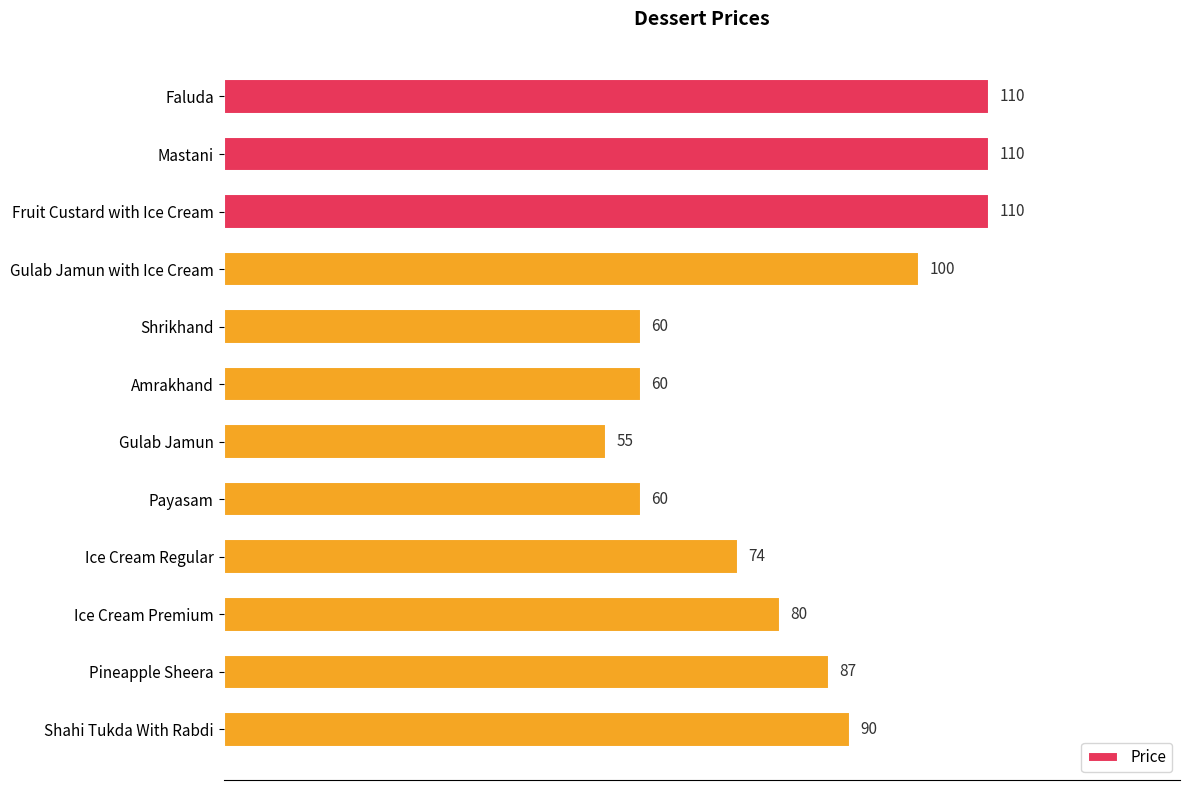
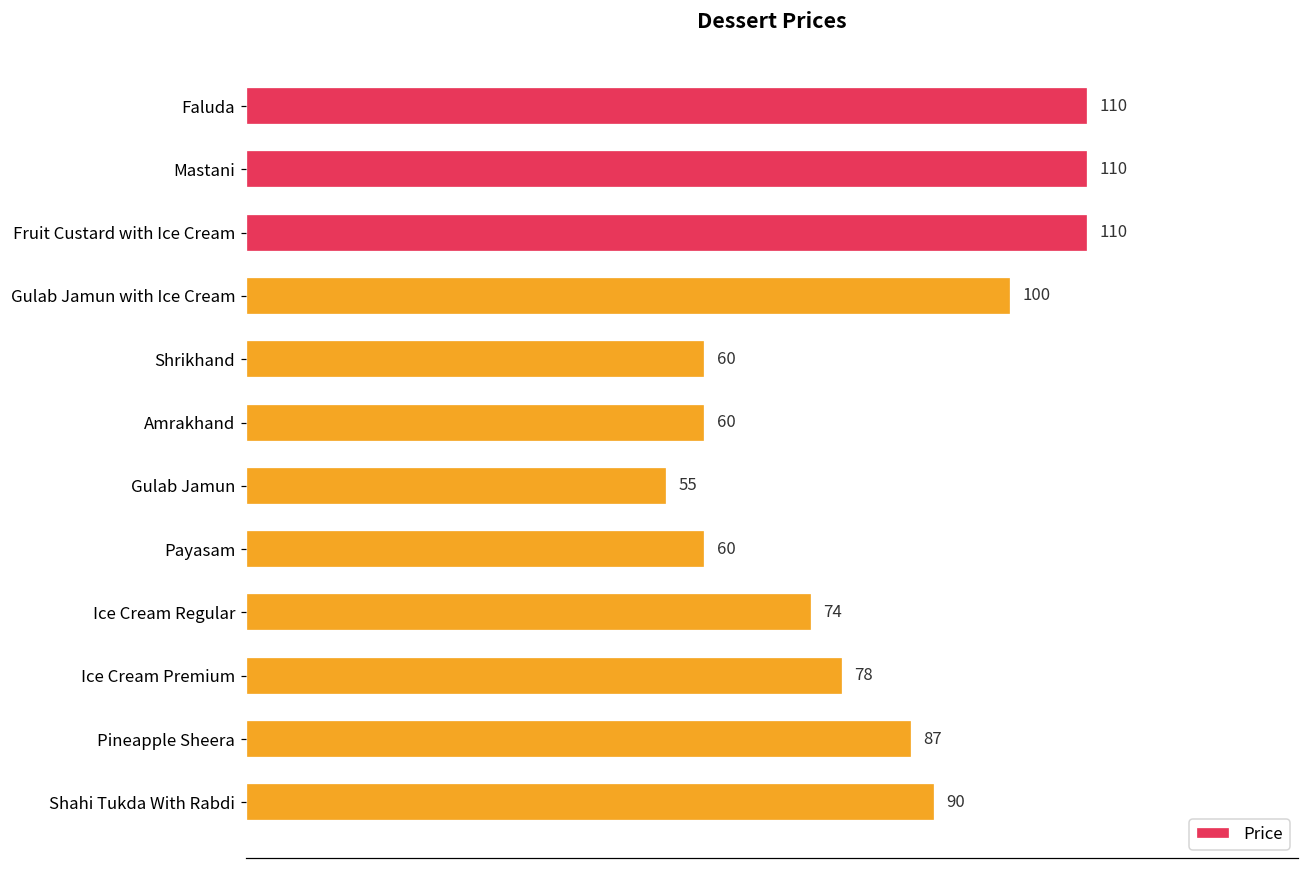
  {
    "Faluda": 110,
    "Mastani": 110,
    "Fruit Custard with Ice Cream": 110,
    "Gulab Jamun with Ice Cream": 100,
    "Shrikhand": 60,
    "Amrakhand": 60,
    "Gulab Jamun": 55,
    "Payasam": 60,
    "Ice Cream Regular": 74,
-   "Ice Cream Premium": 80,
+   "Ice Cream Premium": 78,
    "Pineapple Sheera": 87,
    "Shahi Tukda With Rabdi": 90
  }
